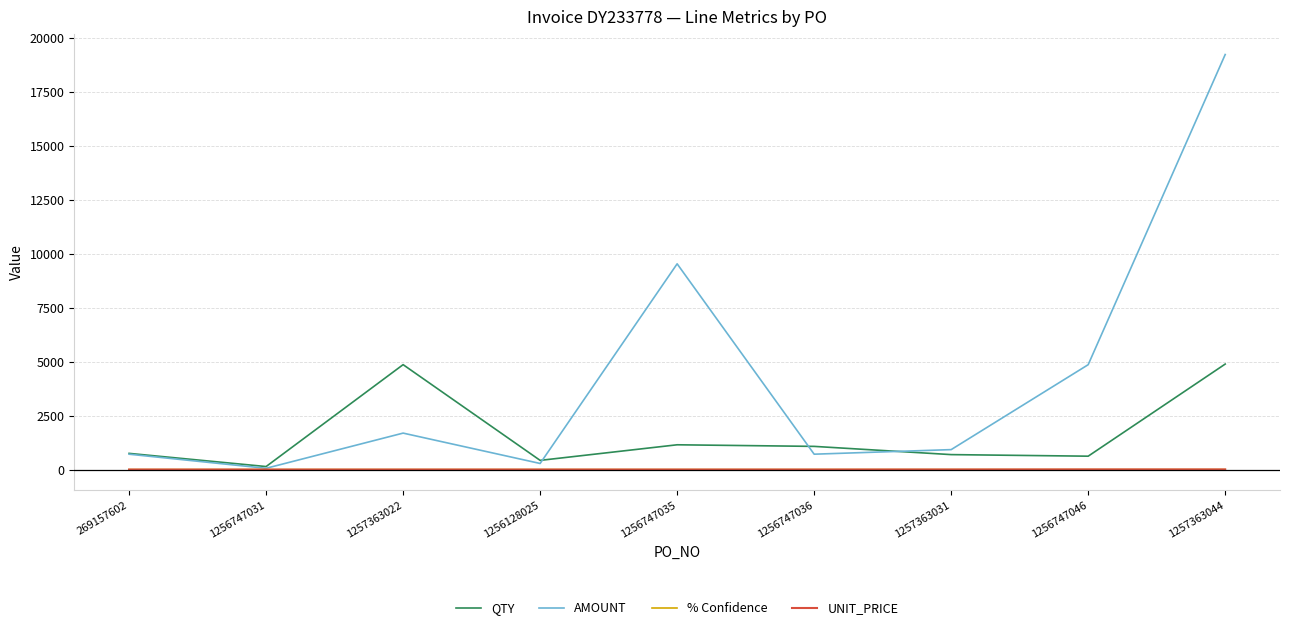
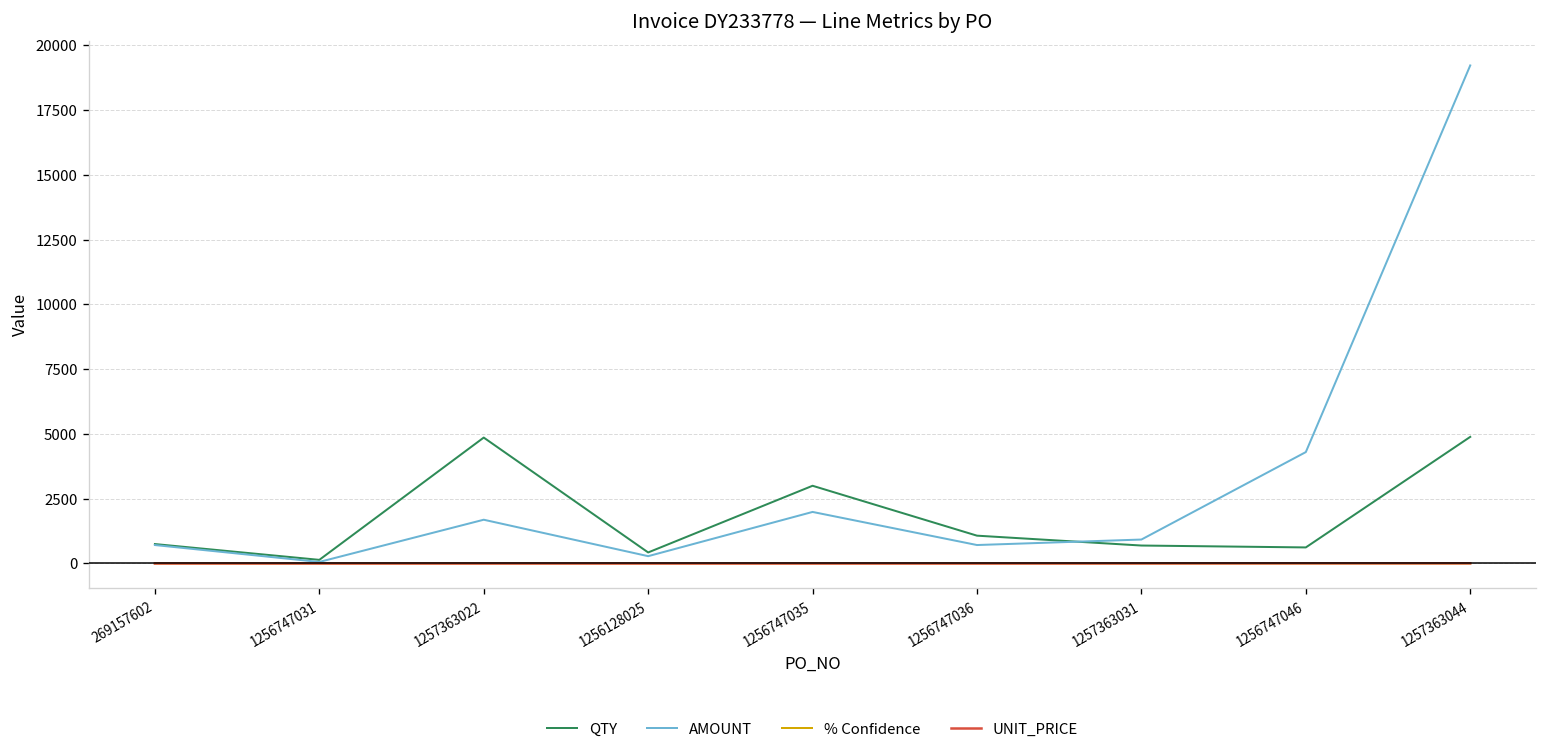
  {
    "QTY": {
      "1257363022": 4900,
      "1256128025": 400,
-     "1256747035": 1100,
+     "1256747035": 3000,
      "1256747036": 1100,
      "1257363031": 700,
      "1256747046": 600,
      "1257363044": 4900
    },
    "AMOUNT": {
      "1257363022": 1700,
      "1256128025": 300,
-     "1256747035": 9500,
+     "1256747035": 2000,
      "1256747036": 700,
      "1257363031": 900,
-     "1256747046": 4900,
+     "1256747046": 4300,
      "1257363044": 19200
    },
    "UNIT_PRICE": {
      "269157602": 0,
      "1257363022": 0,
      "1256128025": 0,
      "1256747035": 0,
      "1256747036": 0,
      "1257363031": 0,
      "1256747046": 0,
      "1257363044": 0
    }
  }
